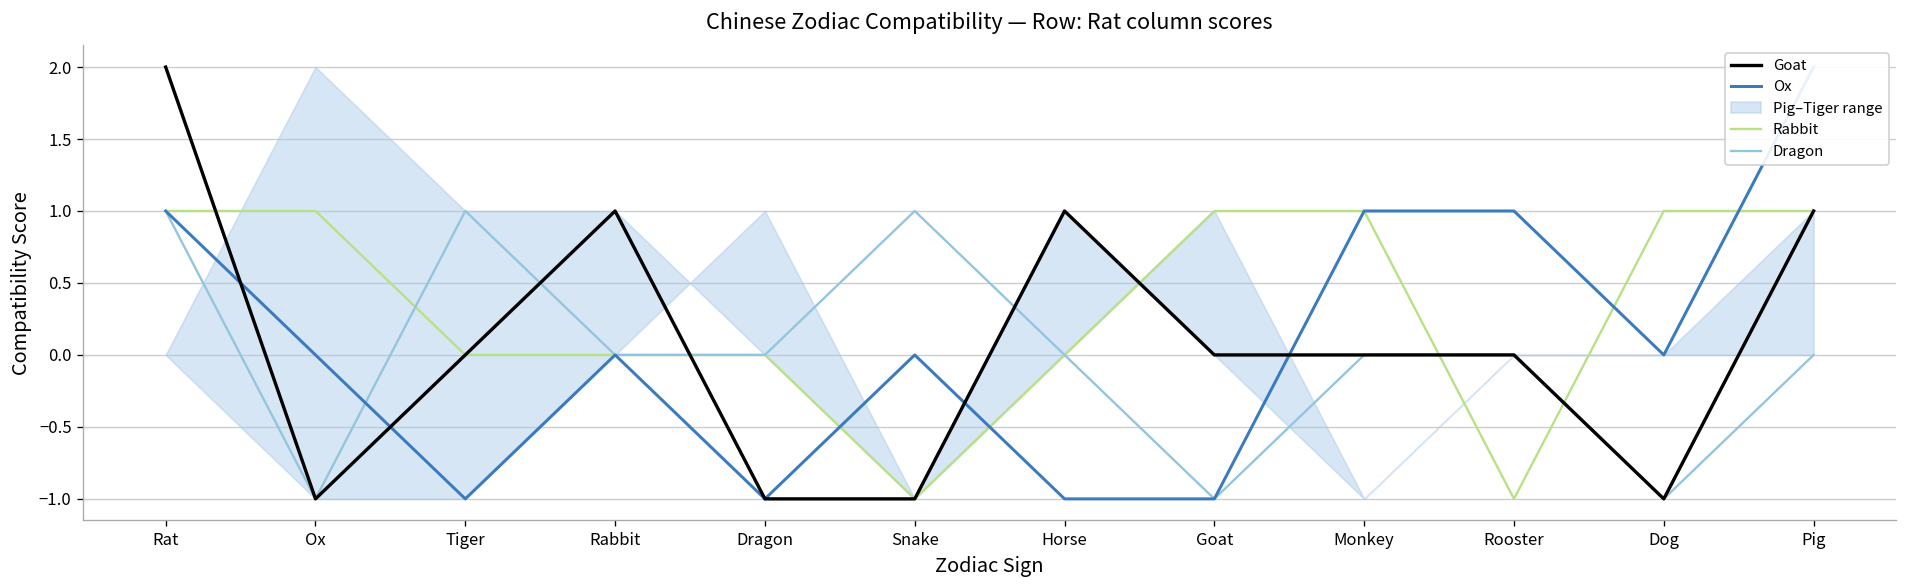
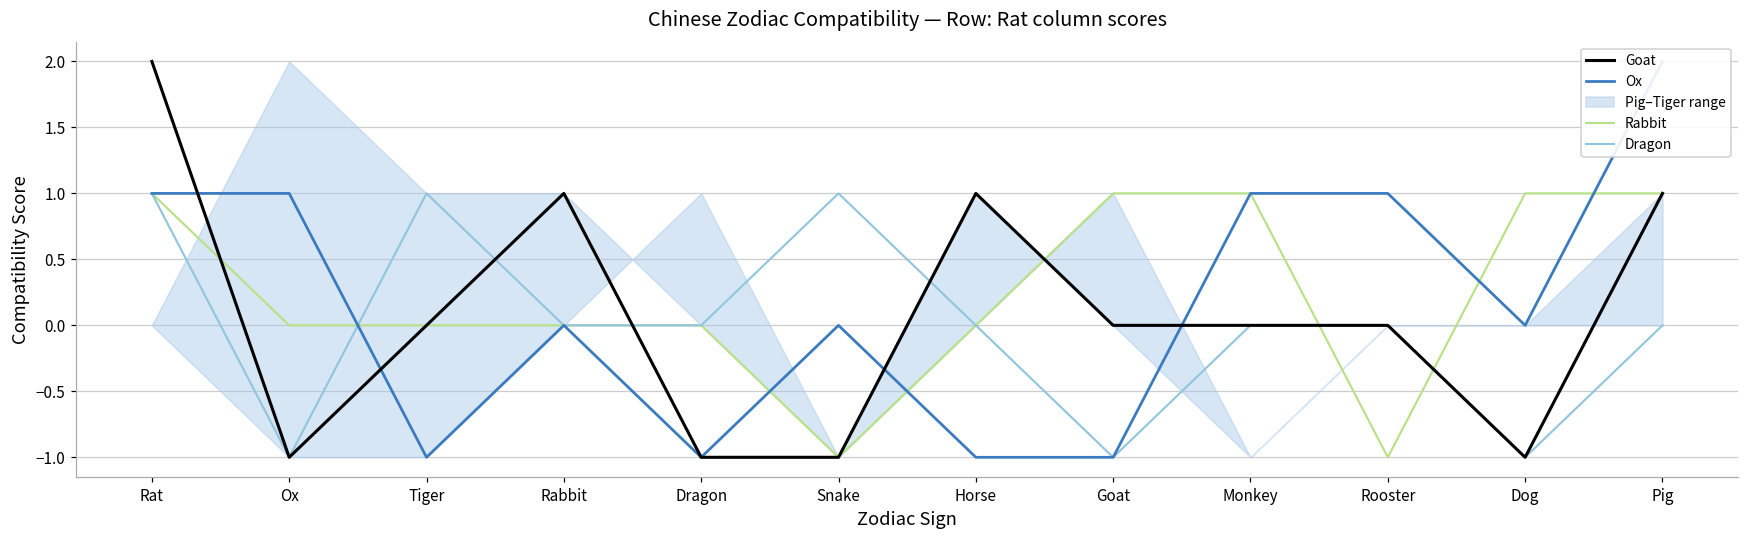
  {
    "Goat": {
      "Rat": 2,
      "Goat": 0
    },
    "Ox": {
-     "Ox": 0,
+     "Ox": 1,
      "Tiger": -1,
      "Snake": 0,
      "Horse": -1,
      "Rooster": 1
    },
    "Rabbit": {
-     "Ox": 1,
+     "Ox": 0,
      "Rooster": -1,
      "Dog": 1
    }
  }
